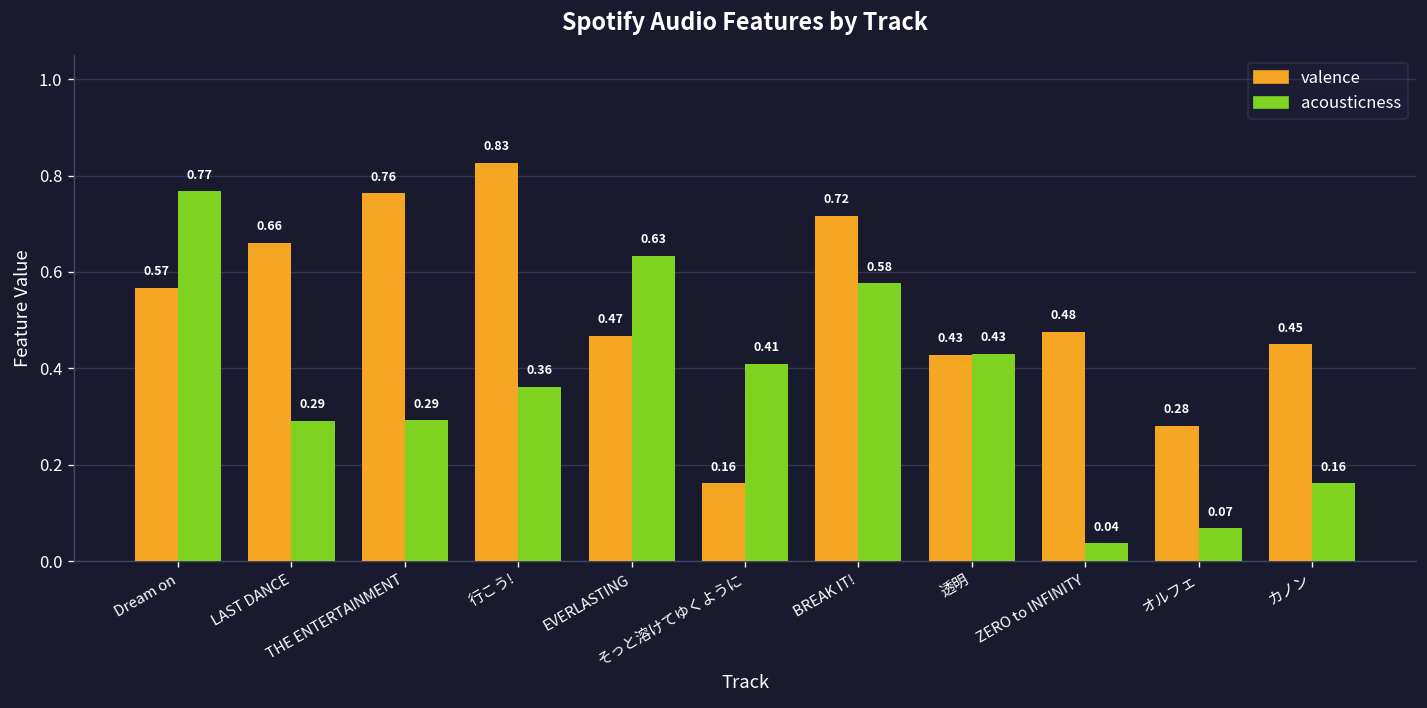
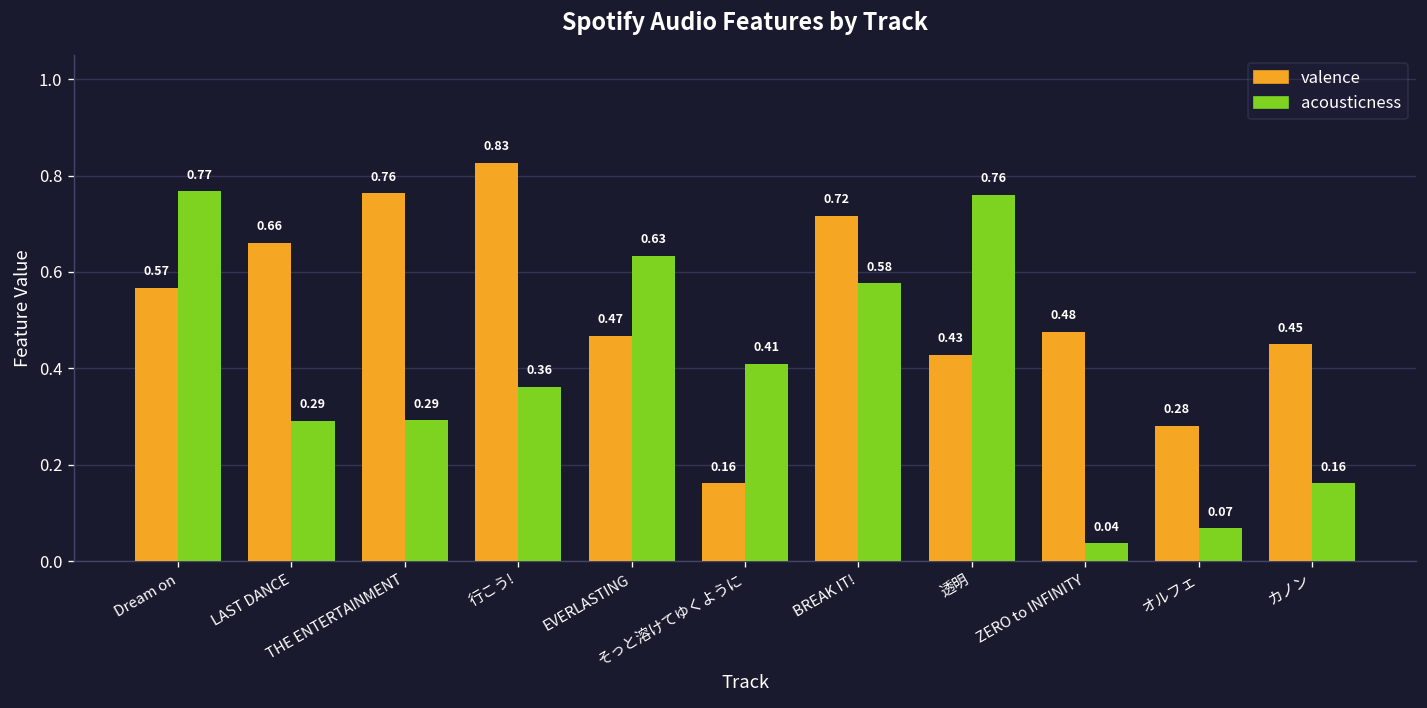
  {
    "valence": {
      "Dream on": 0.57,
      "LAST DANCE": 0.66,
      "THE ENTERTAINMENT": 0.76,
      "行こう!": 0.83,
      "EVERLASTING": 0.47,
      "そっと溶けてゆくように": 0.16,
      "BREAK IT!": 0.72,
      "透明": 0.43,
      "ZERO to INFINITY": 0.48,
      "オルフェ": 0.28,
      "カノン": 0.45
    },
    "acousticness": {
      "Dream on": 0.77,
      "LAST DANCE": 0.29,
      "THE ENTERTAINMENT": 0.29,
      "行こう!": 0.36,
      "EVERLASTING": 0.63,
      "そっと溶けてゆくように": 0.41,
      "BREAK IT!": 0.58,
-     "透明": 0.43,
+     "透明": 0.76,
      "ZERO to INFINITY": 0.04,
      "オルフェ": 0.07,
      "カノン": 0.16
    }
  }
